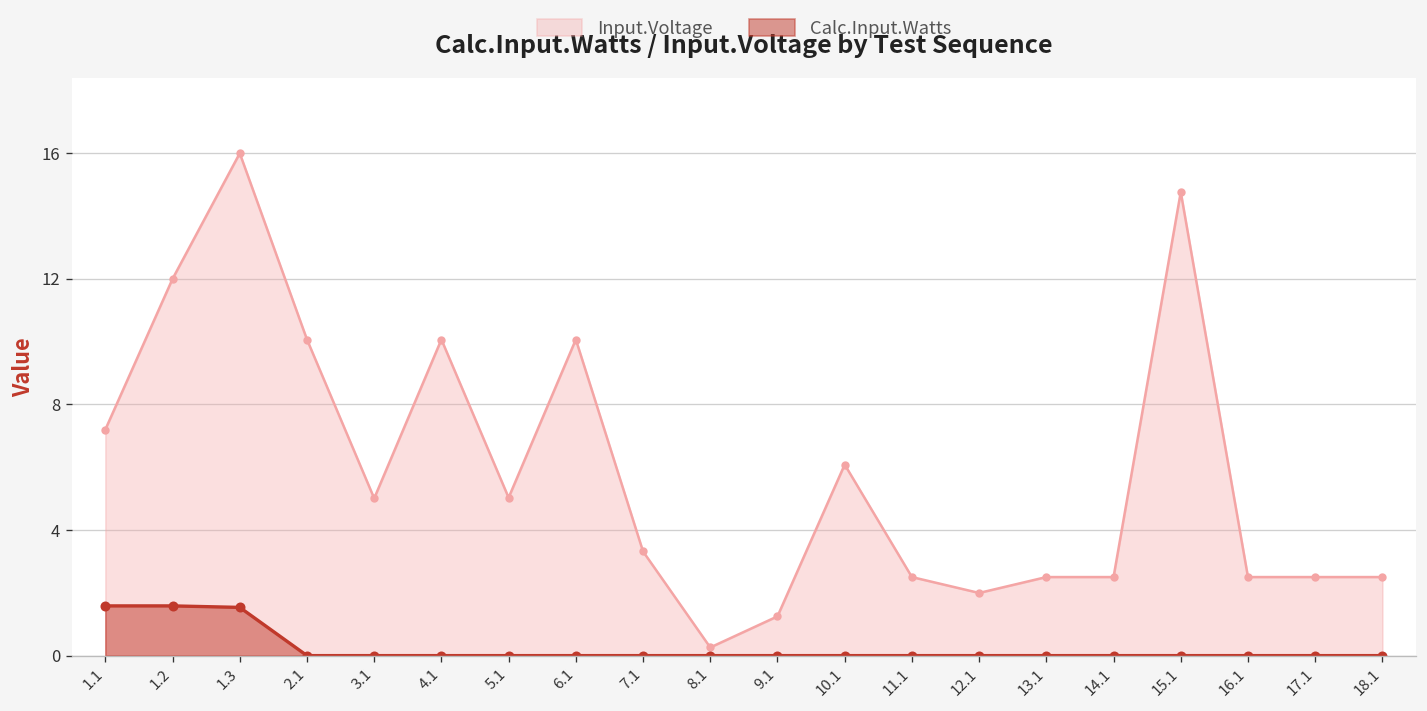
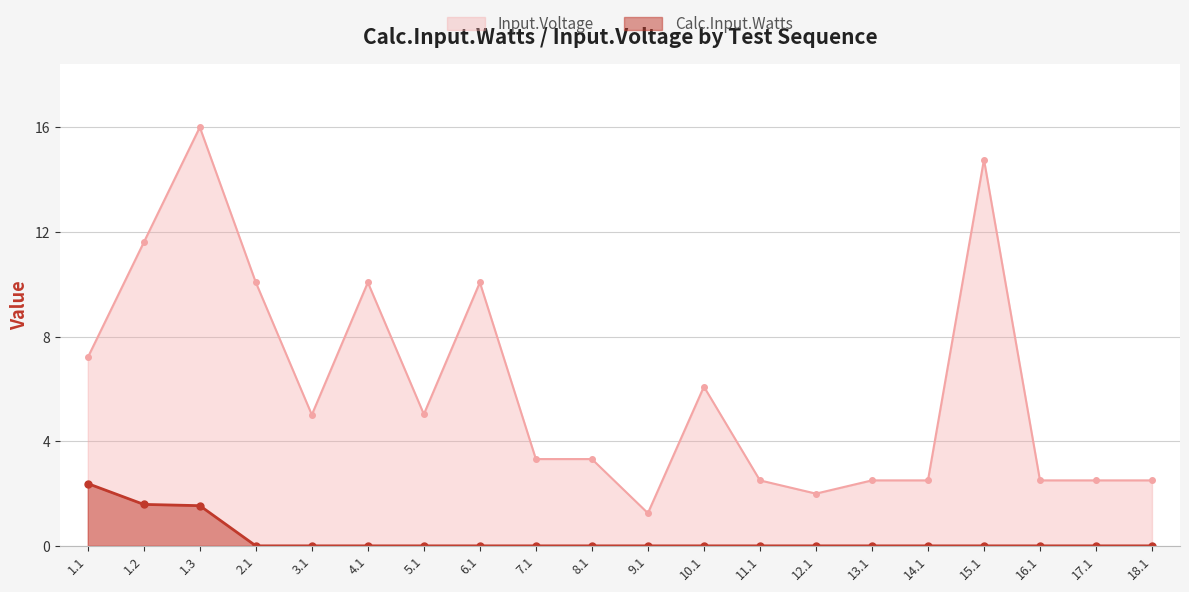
  {
    "Input.Voltage": {
      "1.1": 7.2,
-     "1.2": 12.0,
+     "1.2": 11.6,
      "1.3": 16.0,
      "2.1": 10.1,
      "3.1": 5.0,
      "4.1": 10.1,
      "5.1": 5.0,
      "6.1": 10.1,
      "7.1": 3.3,
-     "8.1": 0.3,
+     "8.1": 3.3,
      "9.1": 1.3,
      "10.1": 6.1,
      "11.1": 2.5,
      "12.1": 2.0,
      "13.1": 2.5,
      "14.1": 2.5,
      "15.1": 14.8,
      "16.1": 2.5,
      "17.1": 2.5,
      "18.1": 2.5
    },
    "Calc.Input.Watts": {
-     "1.1": 1.6,
+     "1.1": 2.4,
      "1.2": 1.6,
      "1.3": 1.5,
      "2.1": 0.0,
      "3.1": 0.0,
      "4.1": 0.0,
      "5.1": 0.0,
      "6.1": 0.0,
      "7.1": 0.0,
      "8.1": 0.0,
      "9.1": 0.0,
      "10.1": 0.0,
      "11.1": 0.0,
      "12.1": 0.0,
      "13.1": 0.0,
      "14.1": 0.0,
      "15.1": 0.0,
      "16.1": 0.0,
      "17.1": 0.0,
      "18.1": 0.0
    }
  }
